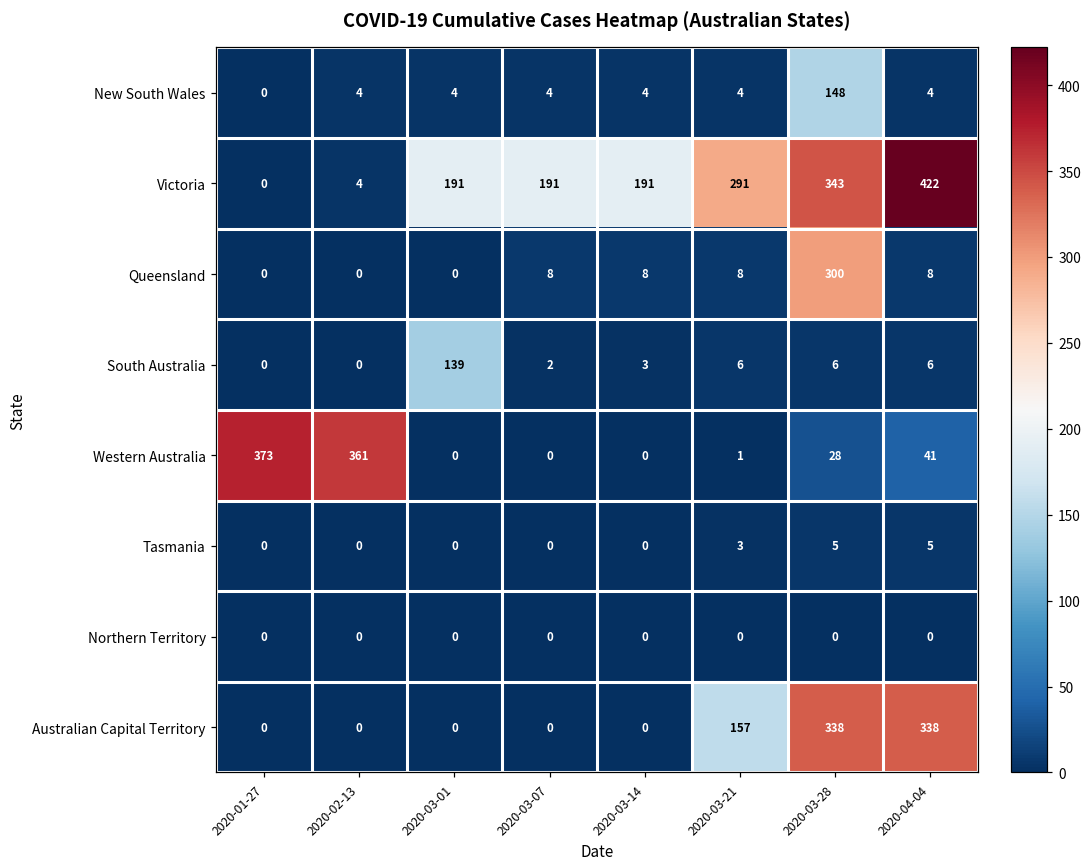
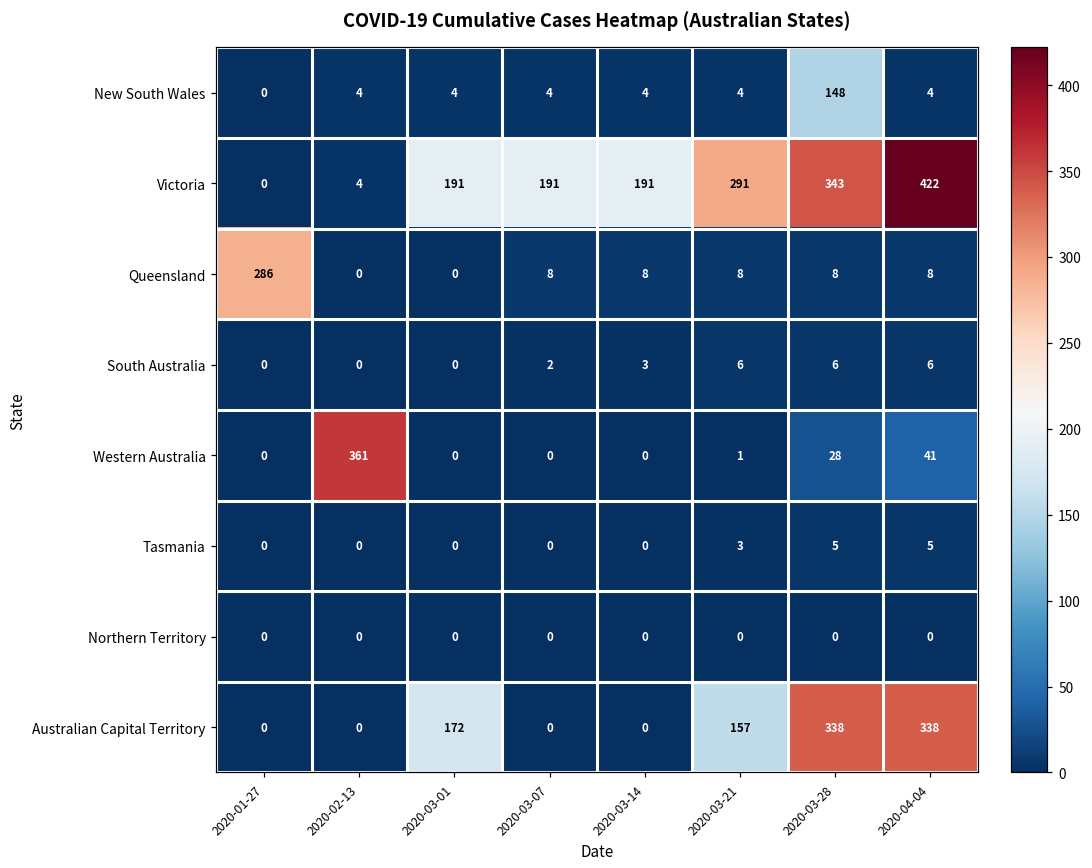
  {
    "New South Wales": {
      "2020-01-27": 0,
      "2020-02-13": 4,
      "2020-03-01": 4,
      "2020-03-07": 4,
      "2020-03-14": 4,
      "2020-03-21": 4,
      "2020-03-28": 148,
      "2020-04-04": 4
    },
    "Victoria": {
      "2020-01-27": 0,
      "2020-02-13": 4,
      "2020-03-01": 191,
      "2020-03-07": 191,
      "2020-03-14": 191,
      "2020-03-21": 291,
      "2020-03-28": 343,
      "2020-04-04": 422
    },
    "Queensland": {
-     "2020-01-27": 0,
+     "2020-01-27": 286,
      "2020-02-13": 0,
      "2020-03-01": 0,
      "2020-03-07": 8,
      "2020-03-14": 8,
      "2020-03-21": 8,
-     "2020-03-28": 300,
+     "2020-03-28": 8,
      "2020-04-04": 8
    },
    "South Australia": {
      "2020-01-27": 0,
      "2020-02-13": 0,
-     "2020-03-01": 139,
+     "2020-03-01": 0,
      "2020-03-07": 2,
      "2020-03-14": 3,
      "2020-03-21": 6,
      "2020-03-28": 6,
      "2020-04-04": 6
    },
    "Western Australia": {
-     "2020-01-27": 373,
+     "2020-01-27": 0,
      "2020-02-13": 361,
      "2020-03-01": 0,
      "2020-03-07": 0,
      "2020-03-14": 0,
      "2020-03-21": 1,
      "2020-03-28": 28,
      "2020-04-04": 41
    },
    "Tasmania": {
      "2020-01-27": 0,
      "2020-02-13": 0,
      "2020-03-01": 0,
      "2020-03-07": 0,
      "2020-03-14": 0,
      "2020-03-21": 3,
      "2020-03-28": 5,
      "2020-04-04": 5
    },
    "Northern Territory": {
      "2020-01-27": 0,
      "2020-02-13": 0,
      "2020-03-01": 0,
      "2020-03-07": 0,
      "2020-03-14": 0,
      "2020-03-21": 0,
      "2020-03-28": 0,
      "2020-04-04": 0
    },
    "Australian Capital Territory": {
      "2020-01-27": 0,
      "2020-02-13": 0,
-     "2020-03-01": 0,
+     "2020-03-01": 172,
      "2020-03-07": 0,
      "2020-03-14": 0,
      "2020-03-21": 157,
      "2020-03-28": 338,
      "2020-04-04": 338
    }
  }
